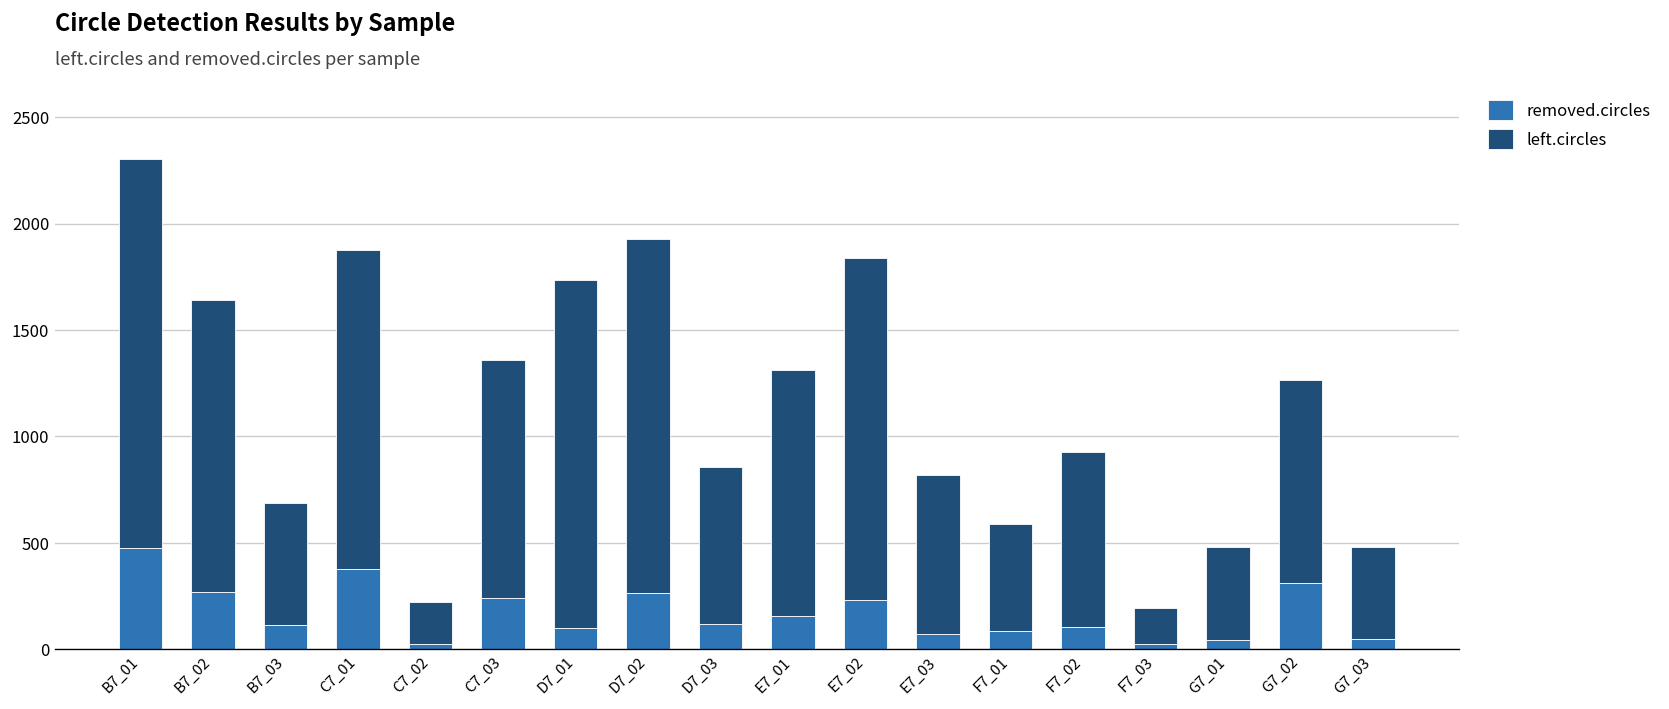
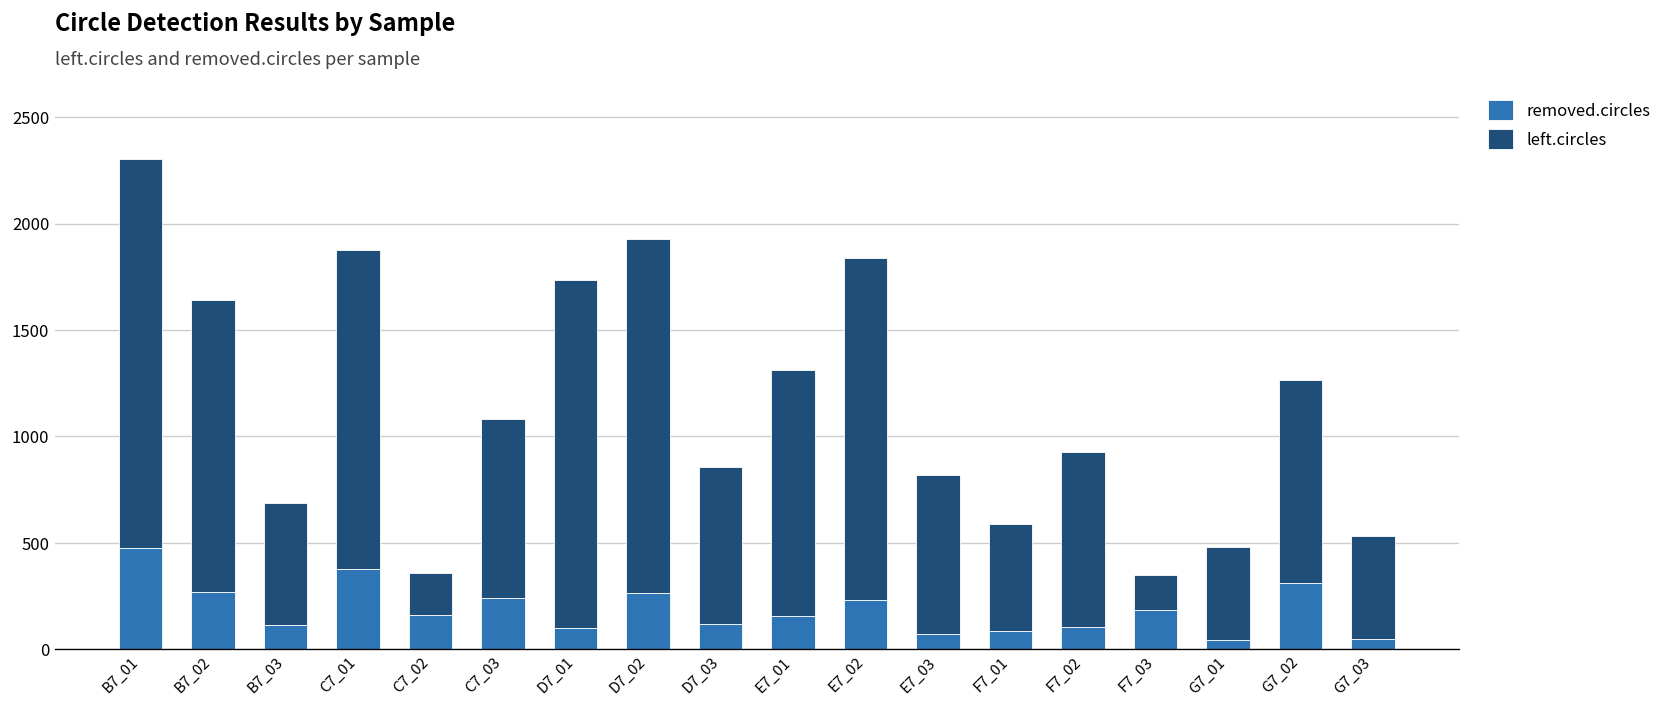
  {
    "removed.circles": {
      "B7_01": 480,
      "B7_02": 270,
      "B7_03": 110,
      "C7_01": 380,
-     "C7_02": 30,
+     "C7_02": 160,
      "C7_03": 240,
      "D7_01": 100,
      "D7_02": 270,
      "D7_03": 120,
      "E7_01": 160,
      "E7_02": 230,
      "E7_03": 70,
      "F7_01": 80,
      "F7_02": 100,
-     "F7_03": 20,
+     "F7_03": 180,
      "G7_01": 40,
      "G7_02": 310,
      "G7_03": 50
    },
    "left.circles": {
      "B7_01": 1830,
      "B7_02": 1370,
      "B7_03": 580,
      "C7_01": 1500,
      "C7_02": 200,
-     "C7_03": 1120,
+     "C7_03": 840,
      "D7_01": 1640,
      "D7_02": 1660,
      "D7_03": 740,
      "E7_01": 1160,
      "E7_02": 1610,
      "E7_03": 750,
      "F7_01": 500,
      "F7_02": 820,
      "F7_03": 170,
      "G7_01": 440,
      "G7_02": 950,
-     "G7_03": 430
+     "G7_03": 490
    }
  }
